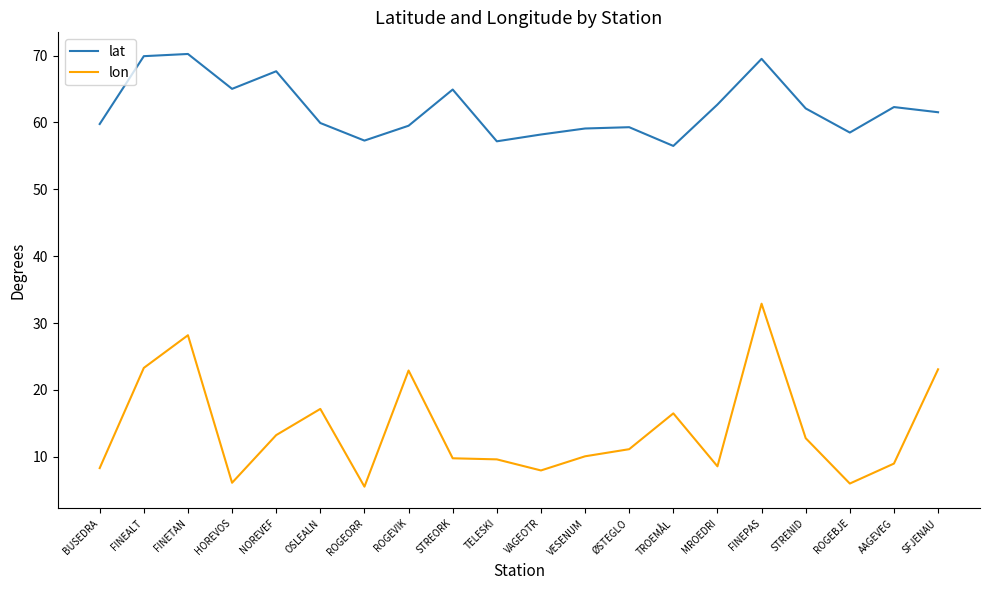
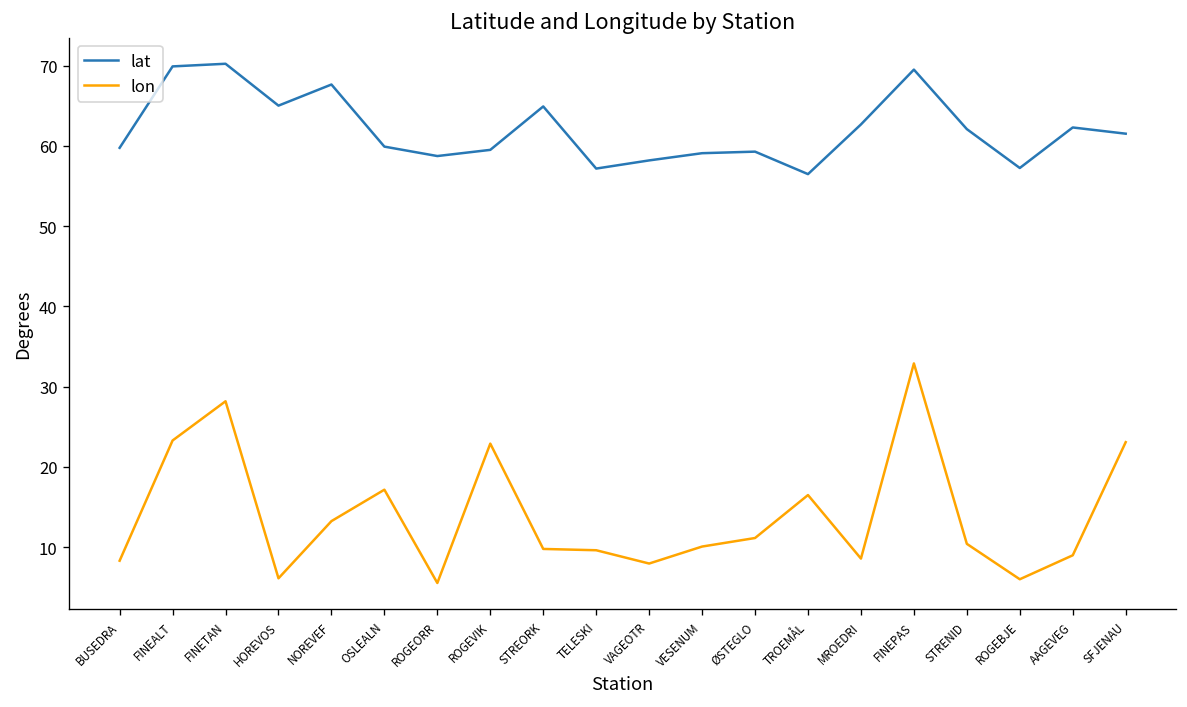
  {
    "lat": {
      "BUSEDRA": 60,
      "FINEALT": 70,
      "FINETAN": 70,
      "HOREVOS": 65,
      "NOREVEF": 68,
      "OSLEALN": 60,
-     "ROGEORR": 57,
+     "ROGEORR": 59,
      "ROGEVIK": 59,
      "STREORK": 65,
      "TELESKI": 57,
      "VAGEOTR": 58,
      "VESENUM": 59,
      "ØSTEGLO": 59,
      "TROEMÅL": 56,
      "MROEDRI": 63,
      "FINEPAS": 70,
      "STRENID": 62,
-     "ROGEBJE": 58,
+     "ROGEBJE": 57,
      "AAGEVEG": 62,
      "SFJENAU": 62
    },
    "lon": {
      "BUSEDRA": 8,
      "FINEALT": 23,
      "FINETAN": 28,
      "HOREVOS": 6,
      "NOREVEF": 13,
      "OSLEALN": 17,
      "ROGEORR": 6,
      "ROGEVIK": 23,
      "STREORK": 10,
      "TELESKI": 10,
      "VAGEOTR": 8,
      "VESENUM": 10,
      "ØSTEGLO": 11,
      "TROEMÅL": 16,
      "MROEDRI": 9,
      "FINEPAS": 33,
-     "STRENID": 13,
+     "STRENID": 10,
      "ROGEBJE": 6,
      "AAGEVEG": 9,
      "SFJENAU": 23
    }
  }
